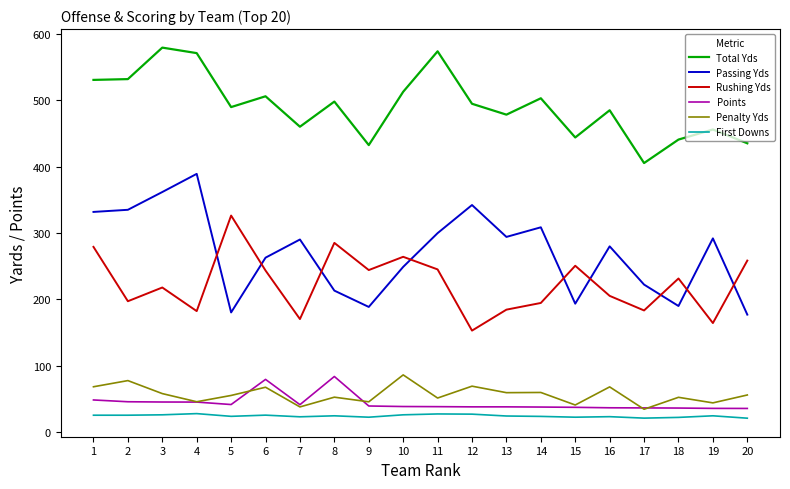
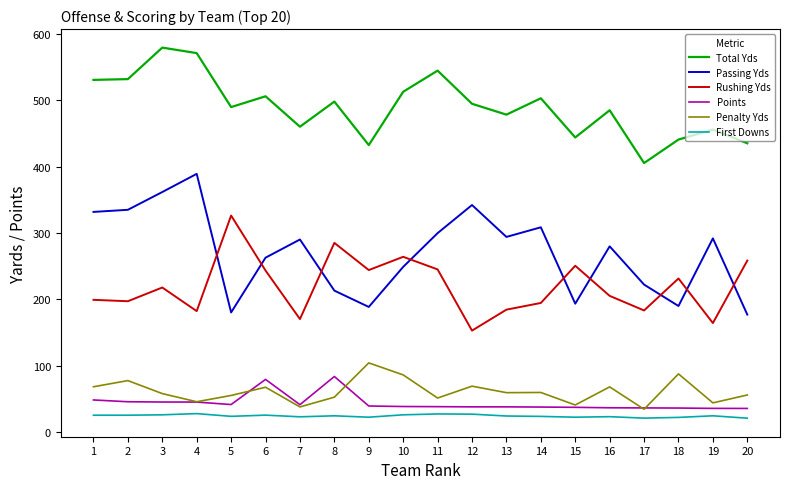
  {
    "Total Yds": {
      "1": 530,
      "2": 530,
      "3": 580,
      "4": 570,
      "5": 490,
      "6": 510,
      "7": 460,
      "8": 500,
      "9": 430,
      "10": 510,
-     "11": 570,
+     "11": 540,
      "12": 490,
      "13": 480,
      "14": 500,
      "15": 440,
      "16": 490,
      "17": 410,
      "18": 440,
      "20": 440
    },
    "Passing Yds": {
      "1": 330,
      "2": 340,
      "3": 360,
      "4": 390,
      "5": 180,
      "6": 260,
      "7": 290,
      "8": 210,
      "9": 190,
      "10": 250,
      "11": 300,
      "12": 340,
      "13": 290,
      "14": 310,
      "15": 190,
      "16": 280,
      "17": 220,
      "18": 190,
      "19": 290,
      "20": 180
    },
    "Rushing Yds": {
-     "1": 280,
+     "1": 200,
      "2": 200,
      "3": 220,
      "4": 180,
      "5": 330,
      "6": 240,
      "7": 170,
      "8": 290,
      "9": 240,
      "10": 260,
      "11": 250,
      "12": 150,
      "13": 180,
      "14": 190,
      "15": 250,
      "16": 210,
      "17": 180,
      "18": 230,
      "19": 160,
      "20": 260
    },
    "Points": {
      "1": 50,
      "2": 50,
      "3": 50,
      "5": 40,
      "6": 80,
      "8": 80,
      "9": 40,
      "10": 40,
      "11": 40,
      "12": 40,
      "13": 40,
      "14": 40,
      "16": 40,
      "18": 40,
      "19": 40,
      "20": 40
    },
    "Penalty Yds": {
      "1": 70,
      "2": 80,
      "3": 60,
      "5": 60,
      "6": 70,
      "8": 50,
-     "9": 50,
+     "9": 100,
      "10": 90,
      "11": 50,
      "12": 70,
      "13": 60,
      "14": 60,
      "16": 70,
-     "18": 50,
+     "18": 90,
      "19": 40,
      "20": 60
    },
    "First Downs": {
      "1": 30,
      "2": 30,
      "3": 30,
      "4": 30,
      "5": 20,
      "6": 30,
      "7": 20,
      "8": 20,
      "9": 20,
      "10": 30,
      "11": 30,
      "12": 30,
      "13": 20,
      "14": 20,
      "15": 20,
      "16": 20,
      "17": 20,
      "18": 20,
      "19": 20,
      "20": 20
    }
  }
